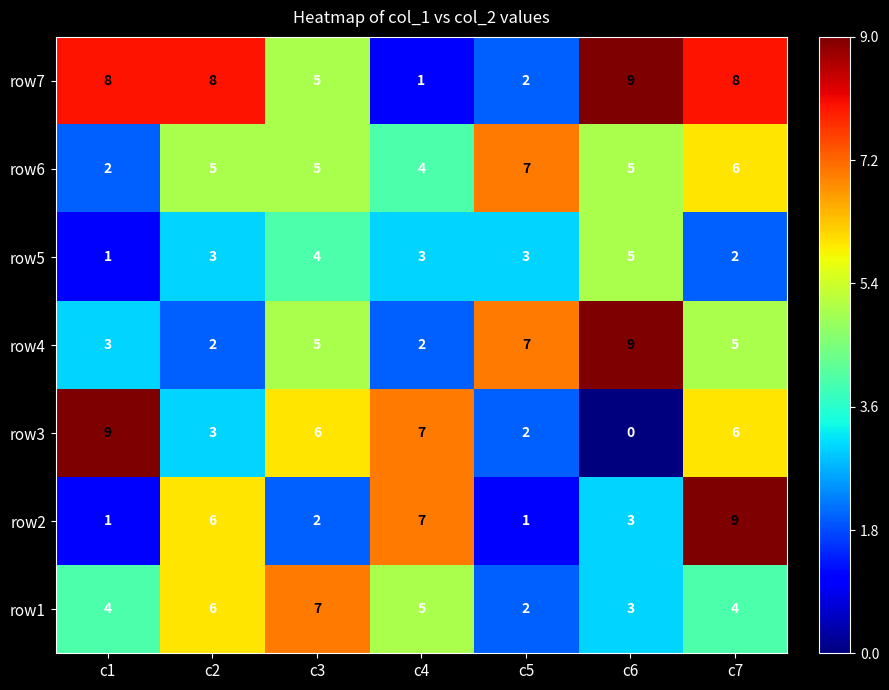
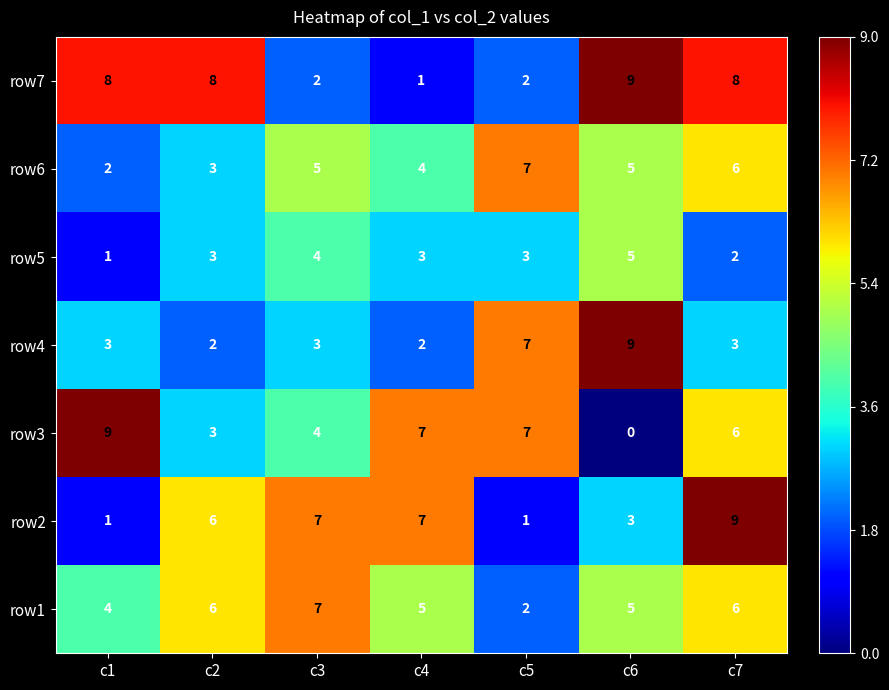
  {
    "row7": {
      "c1": 8,
      "c2": 8,
-     "c3": 5,
+     "c3": 2,
      "c4": 1,
      "c5": 2,
      "c6": 9,
      "c7": 8
    },
    "row6": {
      "c1": 2,
-     "c2": 5,
+     "c2": 3,
      "c3": 5,
      "c4": 4,
      "c5": 7,
      "c6": 5,
      "c7": 6
    },
    "row5": {
      "c1": 1,
      "c2": 3,
      "c3": 4,
      "c4": 3,
      "c5": 3,
      "c6": 5,
      "c7": 2
    },
    "row4": {
      "c1": 3,
      "c2": 2,
-     "c3": 5,
+     "c3": 3,
      "c4": 2,
      "c5": 7,
      "c6": 9,
-     "c7": 5
+     "c7": 3
    },
    "row3": {
      "c1": 9,
      "c2": 3,
-     "c3": 6,
+     "c3": 4,
      "c4": 7,
-     "c5": 2,
+     "c5": 7,
      "c6": 0,
      "c7": 6
    },
    "row2": {
      "c1": 1,
      "c2": 6,
-     "c3": 2,
+     "c3": 7,
      "c4": 7,
      "c5": 1,
      "c6": 3,
      "c7": 9
    },
    "row1": {
      "c1": 4,
      "c2": 6,
      "c3": 7,
      "c4": 5,
      "c5": 2,
-     "c6": 3,
-     "c7": 4
+     "c6": 5,
+     "c7": 6
    }
  }
